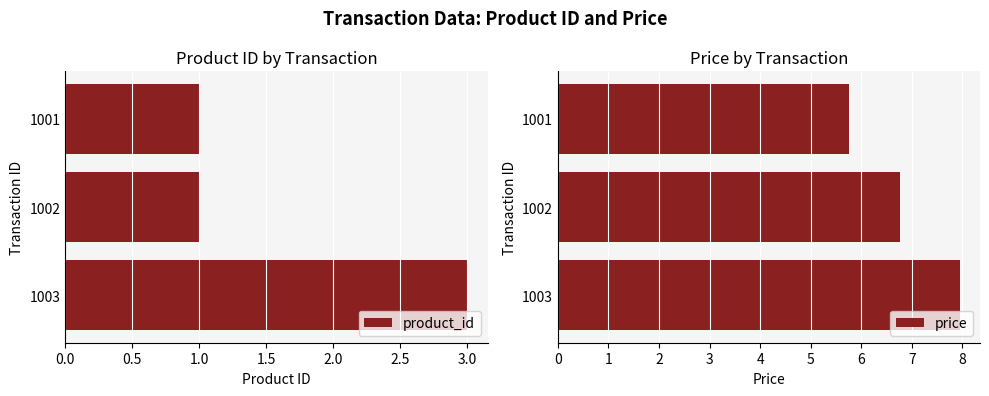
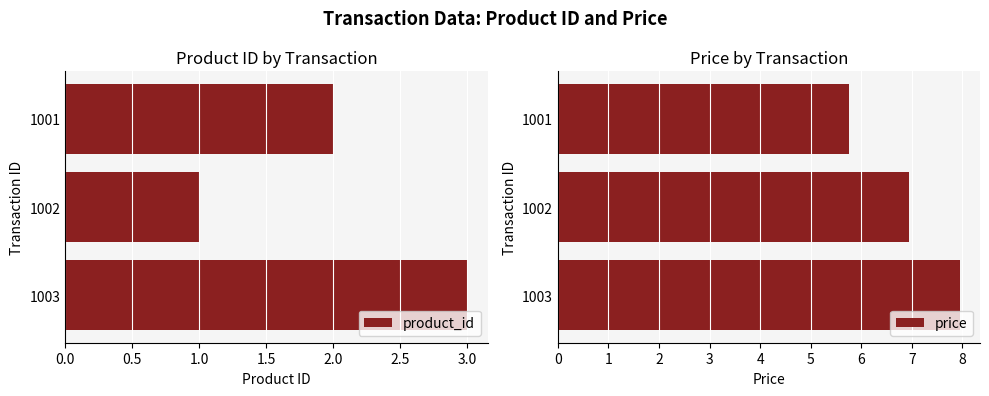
  {
    "Product ID by Transaction": {
-     "1001": 1,
+     "1001": 2,
      "1002": 1,
      "1003": 3
    },
    "Price by Transaction": {
      "1001": 5.8,
-     "1002": 6.8,
+     "1002": 7.0,
      "1003": 8.0
    }
  }
